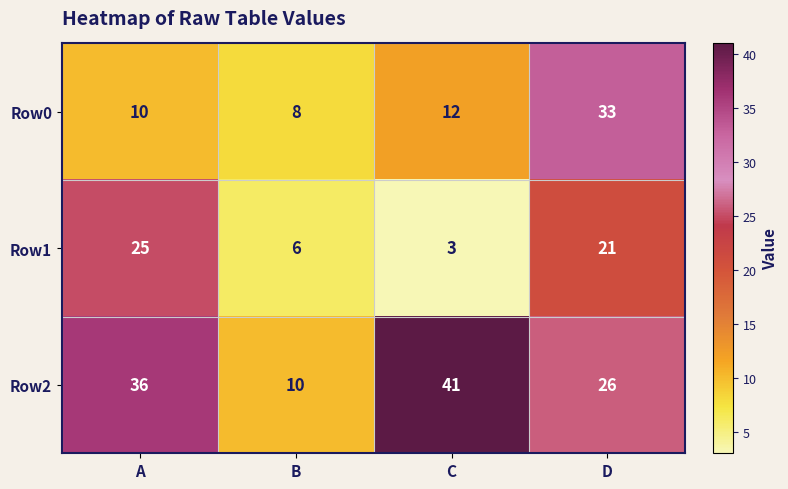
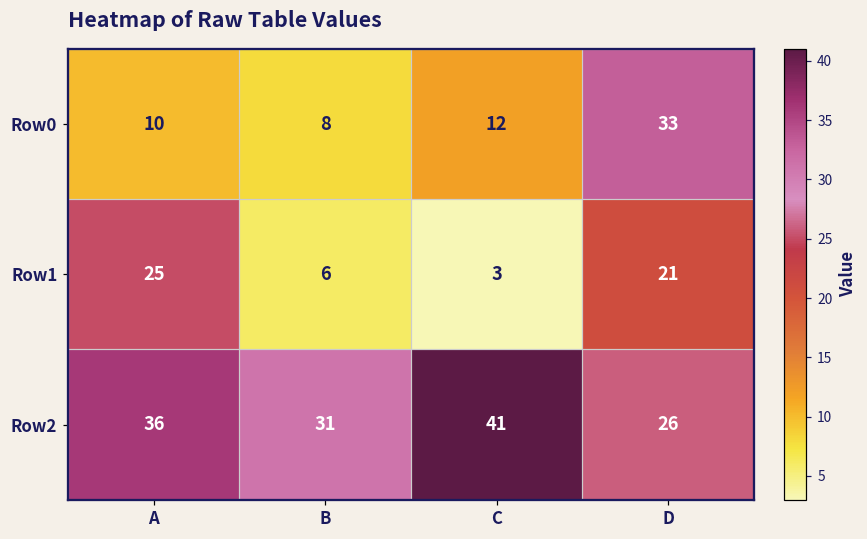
  {
    "Row0": {
      "A": 10,
      "B": 8,
      "C": 12,
      "D": 33
    },
    "Row1": {
      "A": 25,
      "B": 6,
      "C": 3,
      "D": 21
    },
    "Row2": {
      "A": 36,
-     "B": 10,
+     "B": 31,
      "C": 41,
      "D": 26
    }
  }
